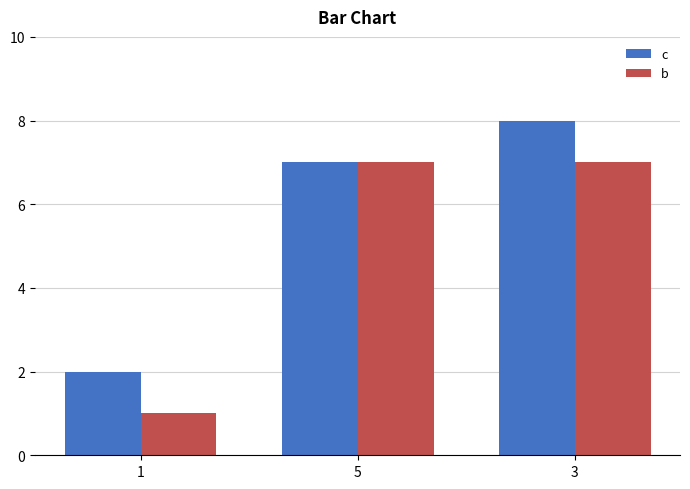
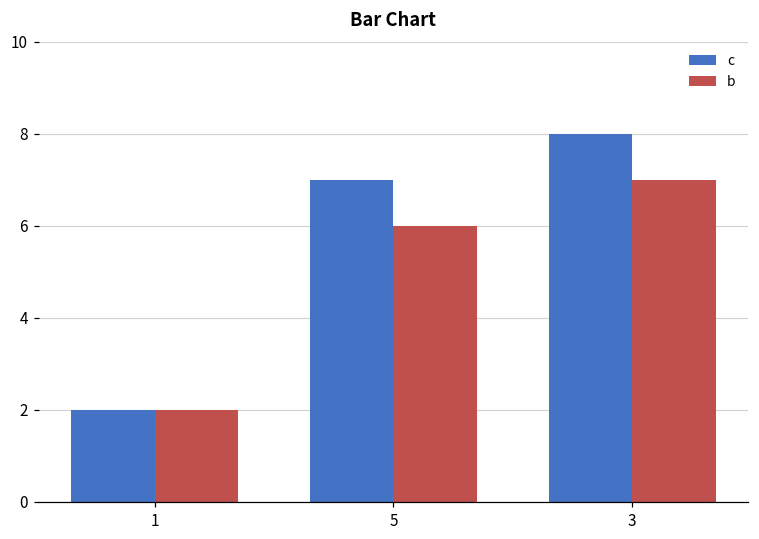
  {
    "c": {
      "1": 2,
      "5": 7,
      "3": 8
    },
    "b": {
-     "1": 1,
-     "5": 7,
+     "1": 2,
+     "5": 6,
      "3": 7
    }
  }
